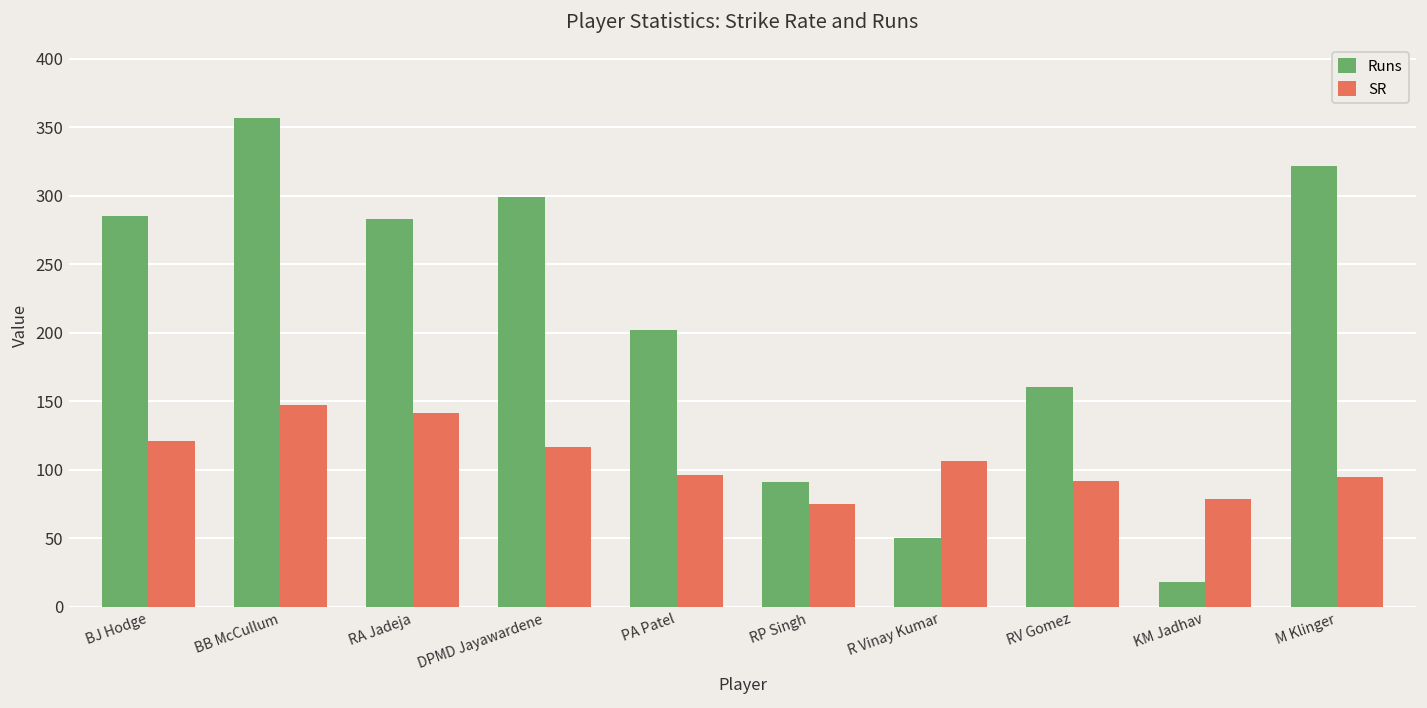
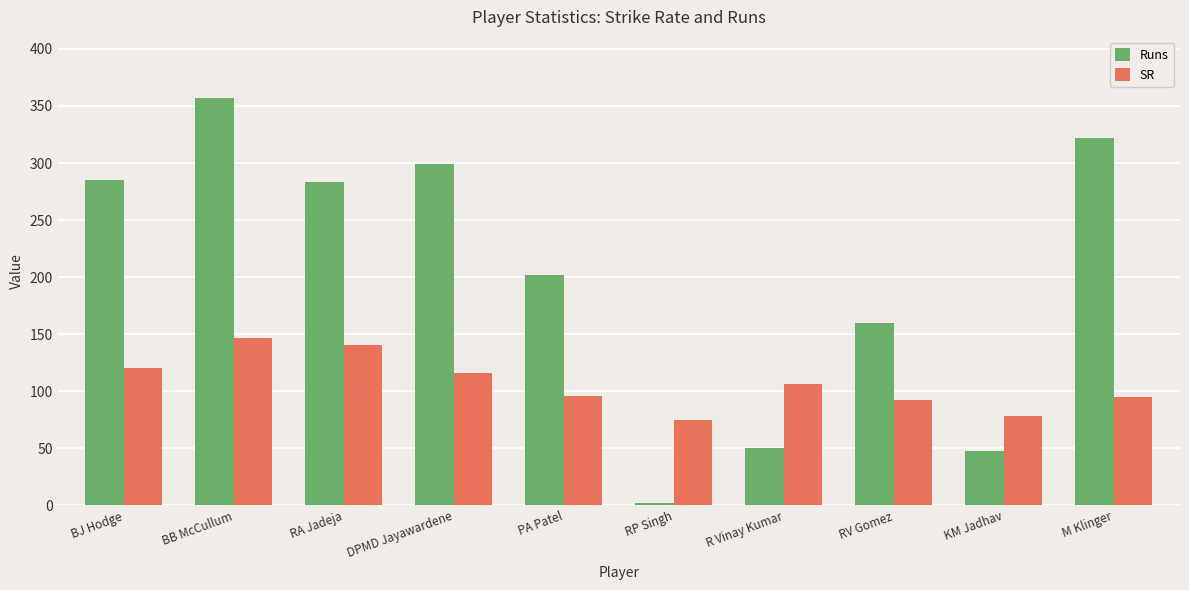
  {
    "Runs": {
      "BJ Hodge": 285,
      "BB McCullum": 357,
      "RA Jadeja": 283,
      "DPMD Jayawardene": 299,
      "PA Patel": 202,
-     "RP Singh": 91,
+     "RP Singh": 2,
      "R Vinay Kumar": 50,
      "RV Gomez": 160,
-     "KM Jadhav": 18,
+     "KM Jadhav": 48,
      "M Klinger": 322
    },
    "SR": {
      "BJ Hodge": 121,
      "BB McCullum": 147,
      "RA Jadeja": 141,
      "DPMD Jayawardene": 116,
      "PA Patel": 96,
      "RP Singh": 75,
      "R Vinay Kumar": 106,
      "RV Gomez": 92,
      "KM Jadhav": 78,
      "M Klinger": 95
    }
  }
